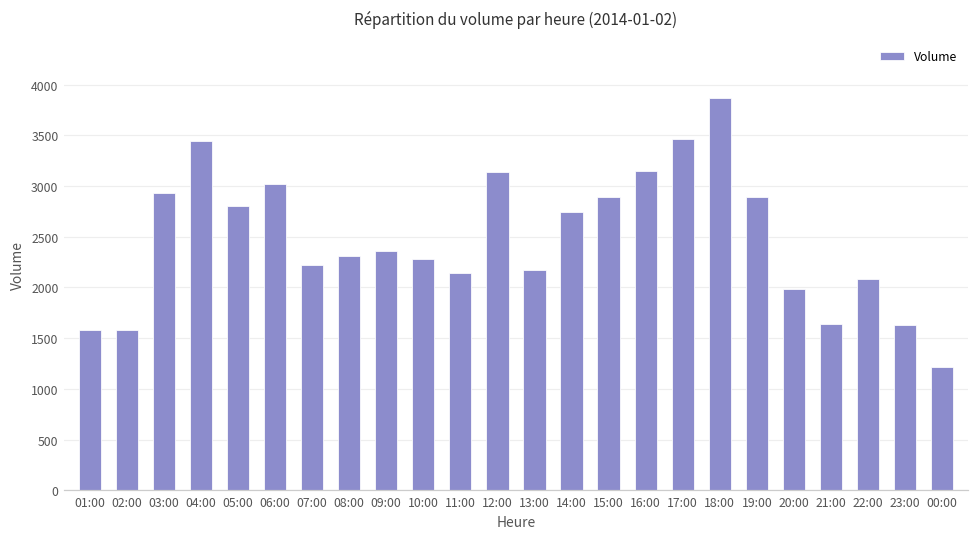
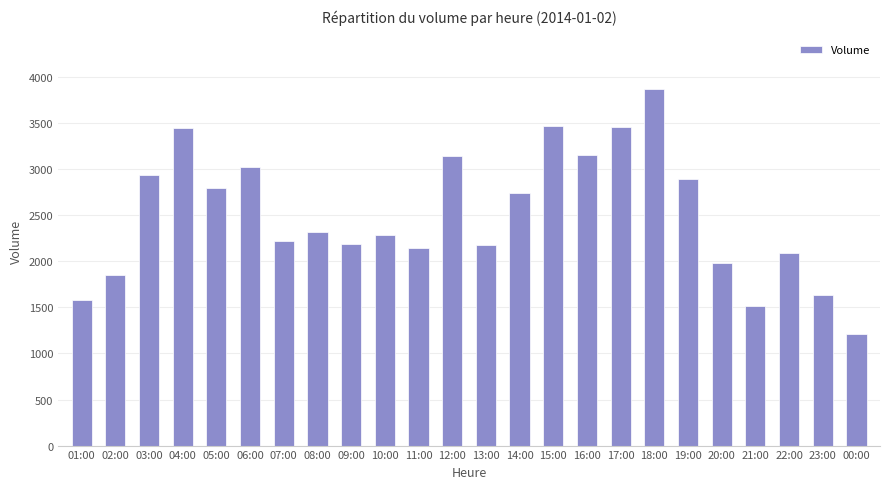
  {
    "01:00": 1600,
-   "02:00": 1600,
+   "02:00": 1900,
    "03:00": 2900,
    "04:00": 3400,
    "05:00": 2800,
    "06:00": 3000,
    "07:00": 2200,
    "08:00": 2300,
-   "09:00": 2400,
+   "09:00": 2200,
    "10:00": 2300,
    "11:00": 2100,
    "12:00": 3100,
    "13:00": 2200,
    "14:00": 2700,
-   "15:00": 2900,
+   "15:00": 3500,
    "16:00": 3200,
    "17:00": 3500,
    "18:00": 3900,
    "19:00": 2900,
    "20:00": 2000,
-   "21:00": 1600,
+   "21:00": 1500,
    "22:00": 2100,
    "23:00": 1600,
    "00:00": 1200
  }
